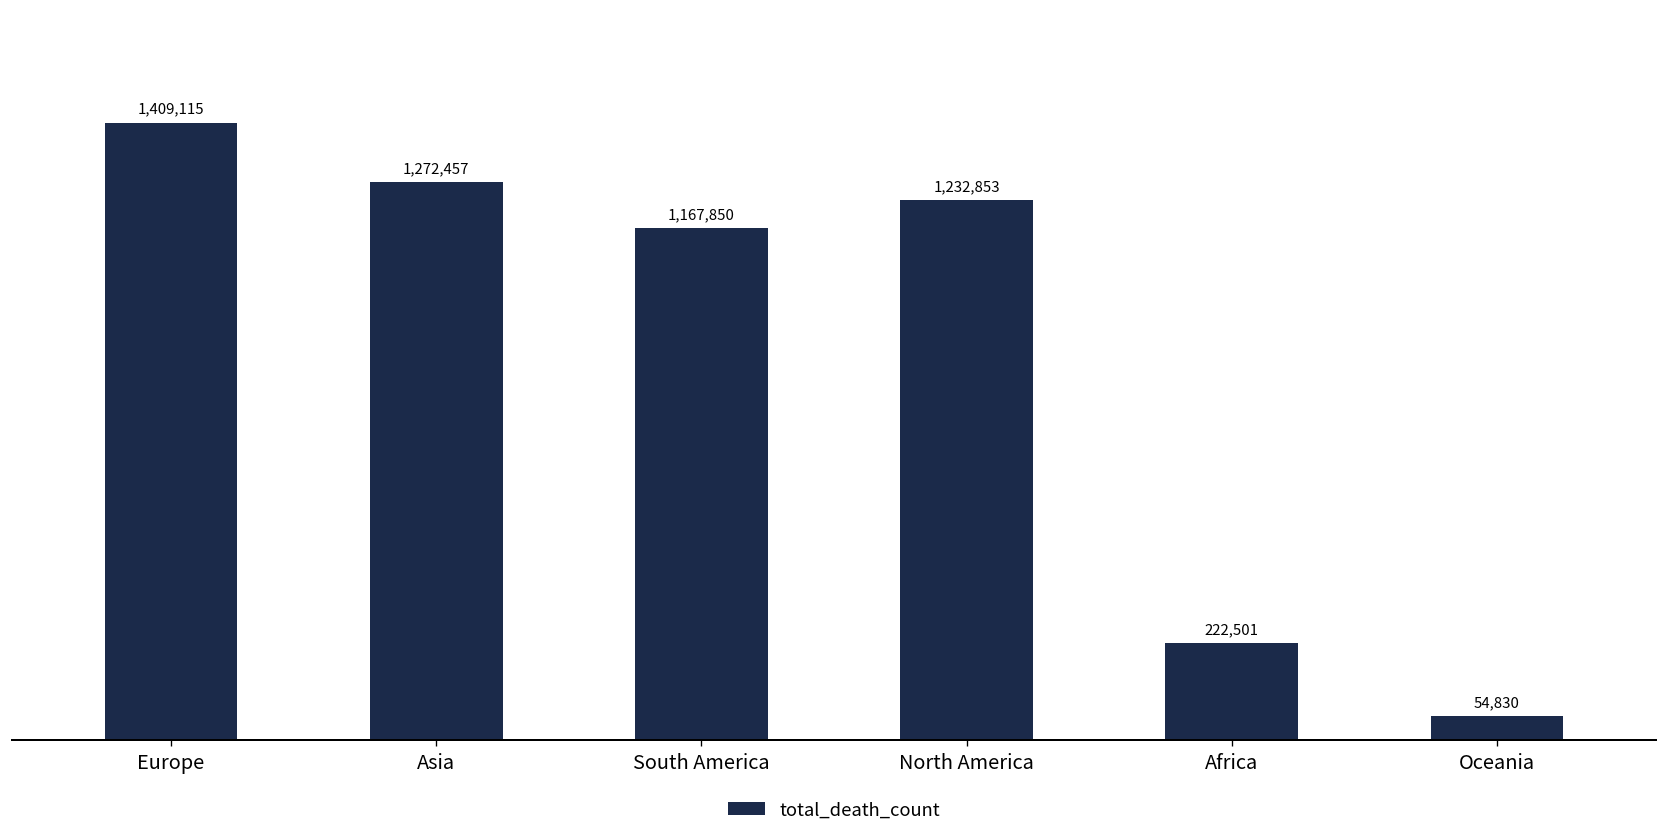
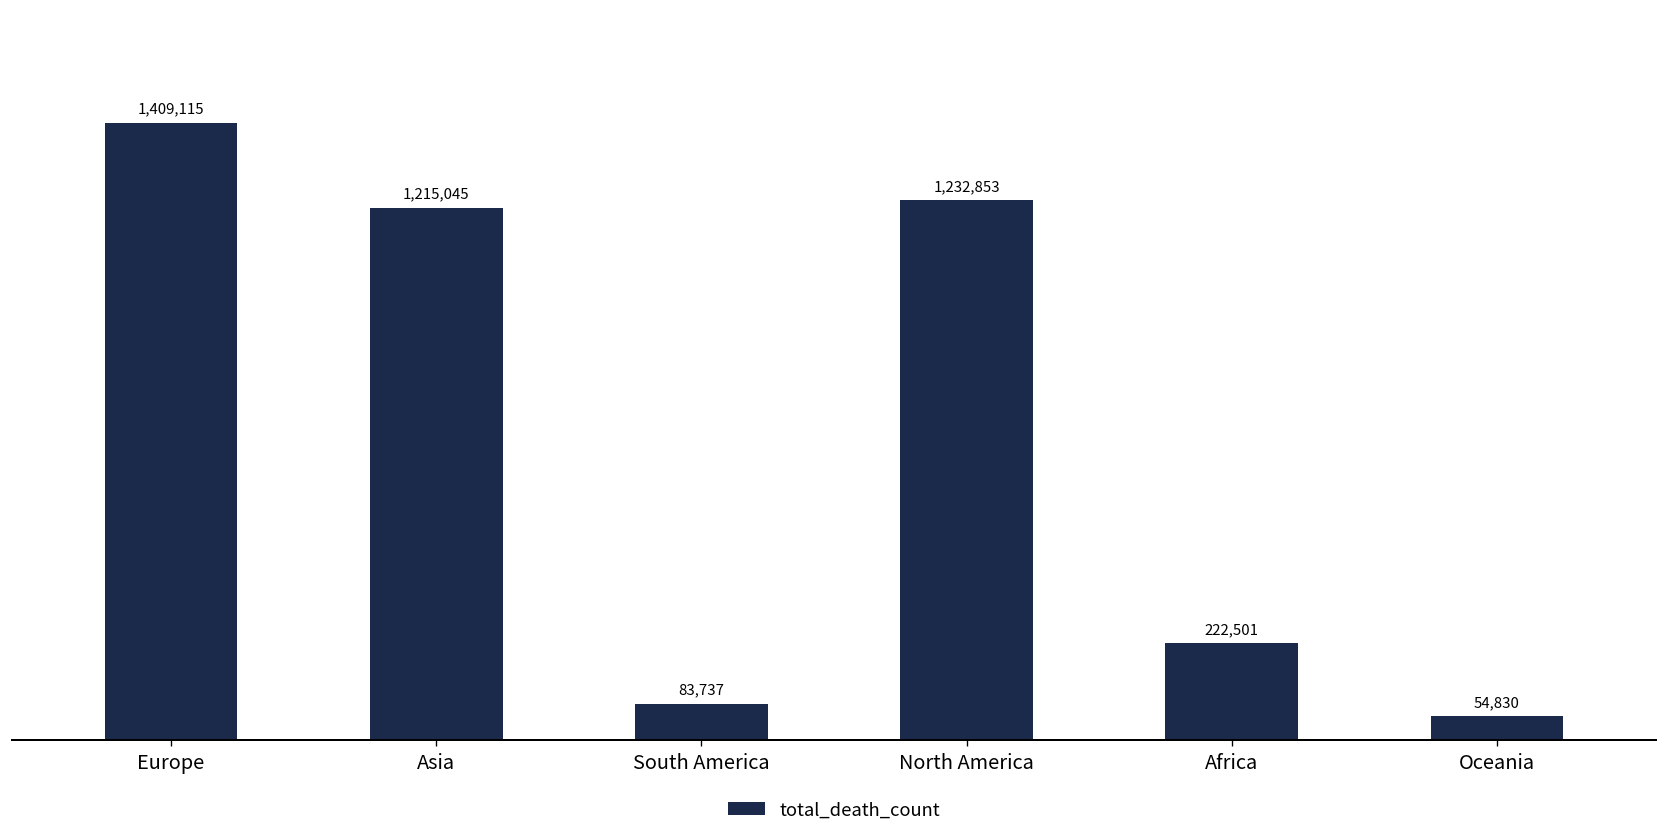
  {
    "Europe": "1,409,115",
-   "Asia": "1,272,457",
-   "South America": "1,167,850",
+   "Asia": "1,215,045",
+   "South America": "83,737",
    "North America": "1,232,853",
    "Africa": "222,501",
    "Oceania": "54,830"
  }
